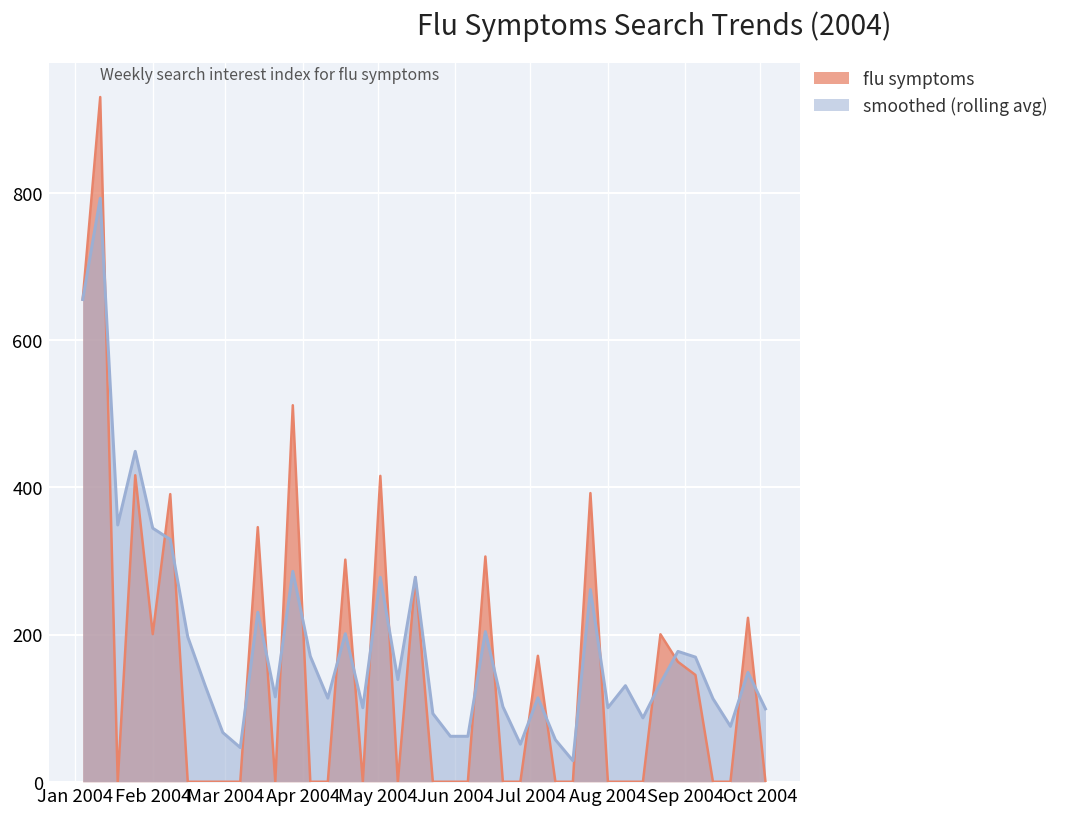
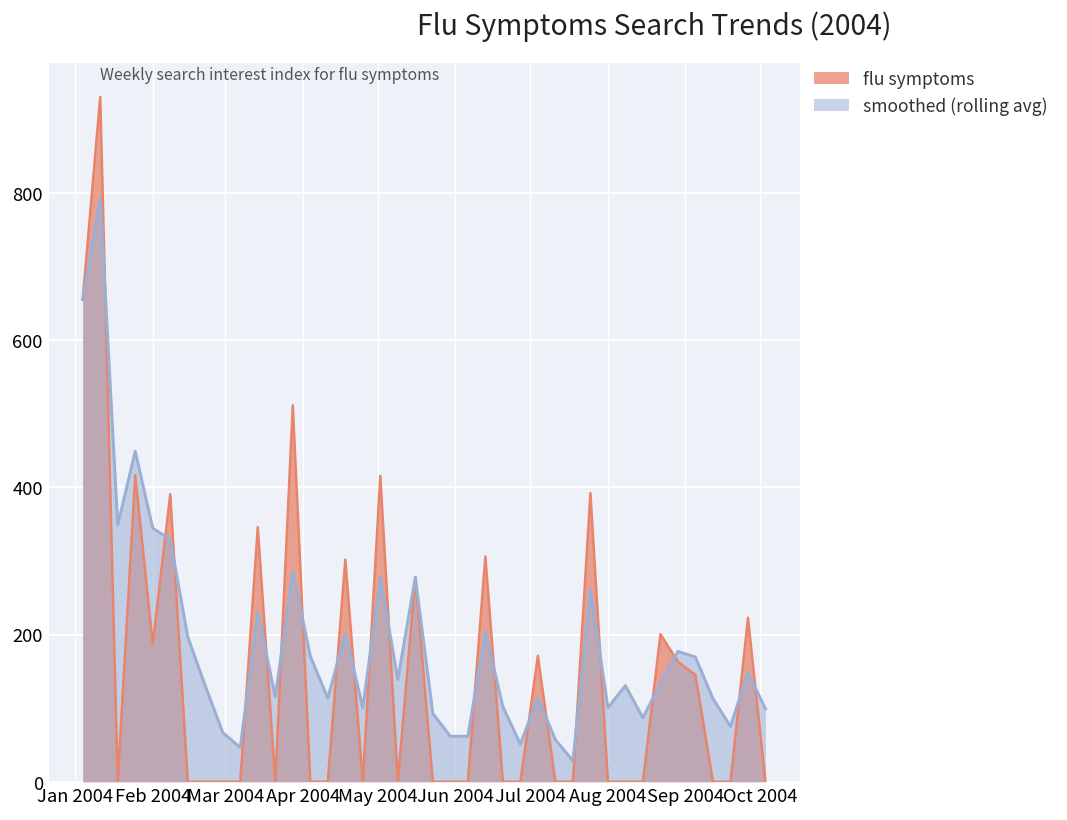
  {
    "flu symptoms": {
-     "Feb 2004": 200,
+     "Feb 2004": 190,
      "Aug 2004": 0
    },
    "smoothed (rolling avg)": {
      "Feb 2004": 340,
      "Aug 2004": 100
    }
  }
